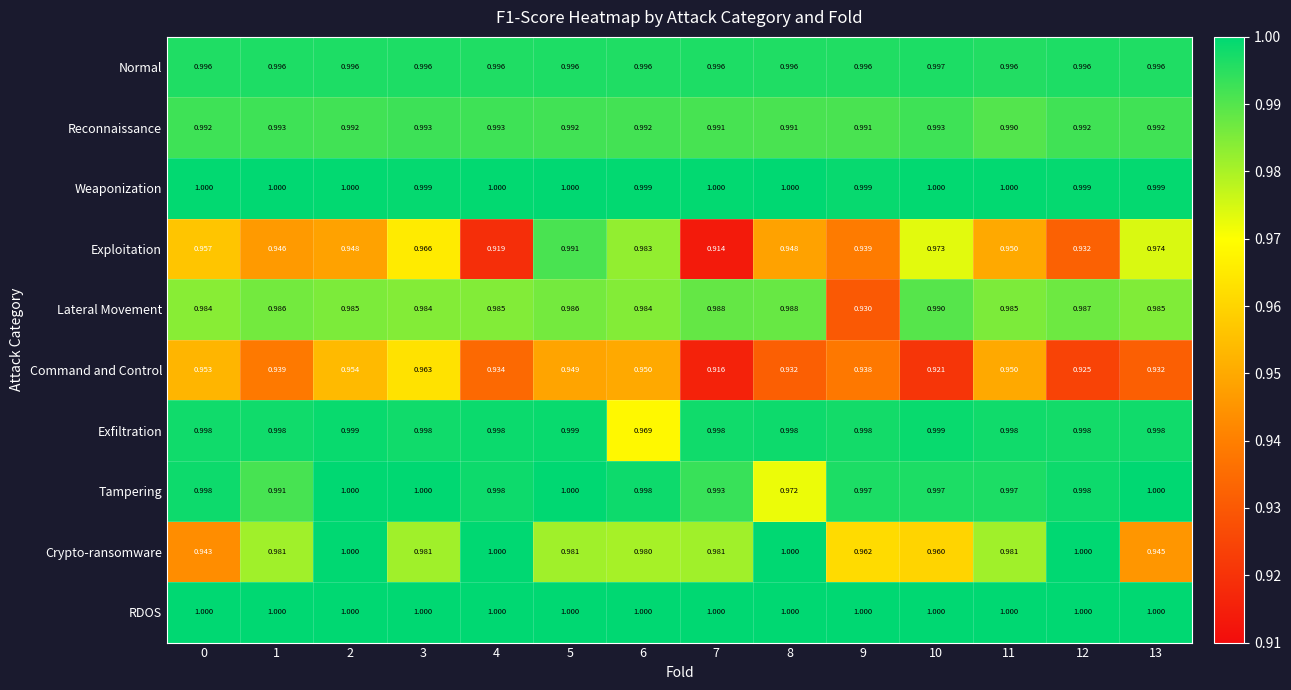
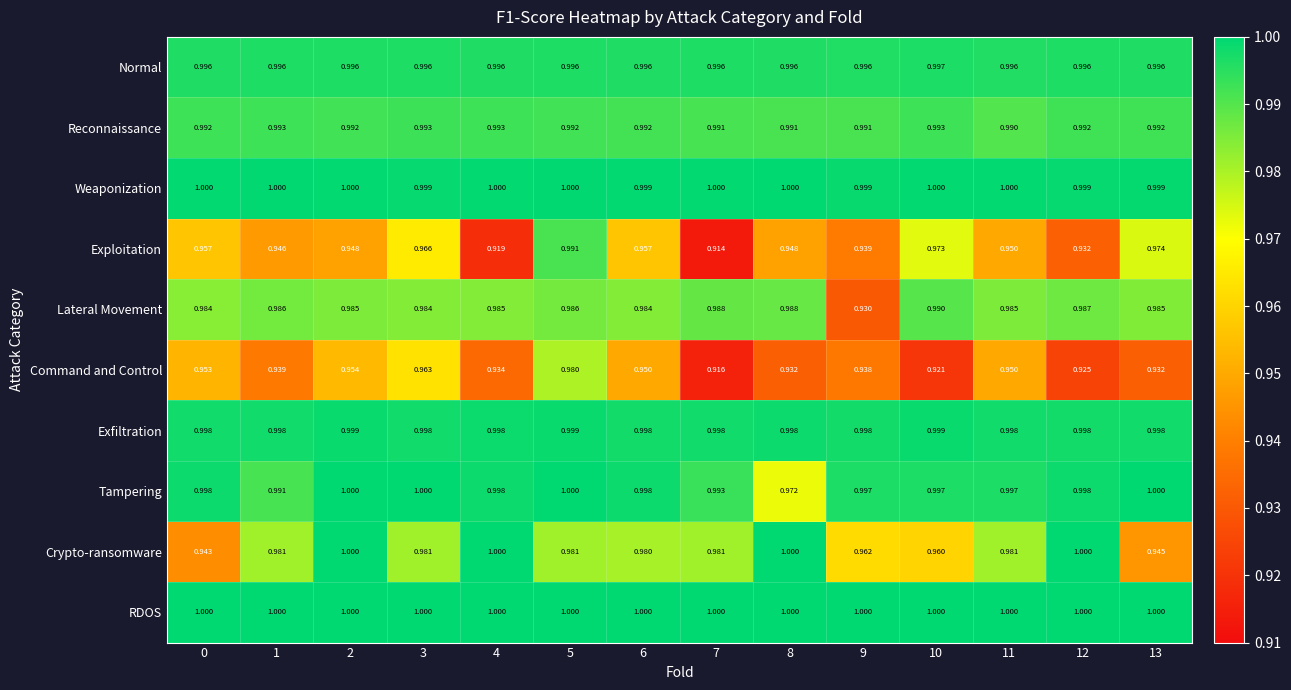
  {
    "Normal": {
      "0": 0.996,
      "1": 0.996,
      "2": 0.996,
      "3": 0.996,
      "4": 0.996,
      "5": 0.996,
      "6": 0.996,
      "7": 0.996,
      "8": 0.996,
      "9": 0.996,
      "10": 0.997,
      "11": 0.996,
      "12": 0.996,
      "13": 0.996
    },
    "Reconnaissance": {
      "0": 0.992,
      "1": 0.993,
      "2": 0.992,
      "3": 0.993,
      "4": 0.993,
      "5": 0.992,
      "6": 0.992,
      "7": 0.991,
      "8": 0.991,
      "9": 0.991,
      "10": 0.993,
      "11": 0.990,
      "12": 0.992,
      "13": 0.992
    },
    "Weaponization": {
      "0": 1.000,
      "1": 1.000,
      "2": 1.000,
      "3": 0.999,
      "4": 1.000,
      "5": 1.000,
      "6": 0.999,
      "7": 1.000,
      "8": 1.000,
      "9": 0.999,
      "10": 1.000,
      "11": 1.000,
      "12": 0.999,
      "13": 0.999
    },
    "Exploitation": {
      "0": 0.957,
      "1": 0.946,
      "2": 0.948,
      "3": 0.966,
      "4": 0.919,
      "5": 0.991,
-     "6": 0.983,
+     "6": 0.957,
      "7": 0.914,
      "8": 0.948,
      "9": 0.939,
      "10": 0.973,
      "11": 0.950,
      "12": 0.932,
      "13": 0.974
    },
    "Lateral Movement": {
      "0": 0.984,
      "1": 0.986,
      "2": 0.985,
      "3": 0.984,
      "4": 0.985,
      "5": 0.986,
      "6": 0.984,
      "7": 0.988,
      "8": 0.988,
      "9": 0.930,
      "10": 0.990,
      "11": 0.985,
      "12": 0.987,
      "13": 0.985
    },
    "Command and Control": {
      "0": 0.953,
      "1": 0.939,
      "2": 0.954,
      "3": 0.963,
      "4": 0.934,
-     "5": 0.949,
+     "5": 0.980,
      "6": 0.950,
      "7": 0.916,
      "8": 0.932,
      "9": 0.938,
      "10": 0.921,
      "11": 0.950,
      "12": 0.925,
      "13": 0.932
    },
    "Exfiltration": {
      "0": 0.998,
      "1": 0.998,
      "2": 0.999,
      "3": 0.998,
      "4": 0.998,
      "5": 0.999,
-     "6": 0.969,
+     "6": 0.998,
      "7": 0.998,
      "8": 0.998,
      "9": 0.998,
      "10": 0.999,
      "11": 0.998,
      "12": 0.998,
      "13": 0.998
    },
    "Tampering": {
      "0": 0.998,
      "1": 0.991,
      "2": 1.000,
      "3": 1.000,
      "4": 0.998,
      "5": 1.000,
      "6": 0.998,
      "7": 0.993,
      "8": 0.972,
      "9": 0.997,
      "10": 0.997,
      "11": 0.997,
      "12": 0.998,
      "13": 1.000
    },
    "Crypto-ransomware": {
      "0": 0.943,
      "1": 0.981,
      "2": 1.000,
      "3": 0.981,
      "4": 1.000,
      "5": 0.981,
      "6": 0.980,
      "7": 0.981,
      "8": 1.000,
      "9": 0.962,
      "10": 0.960,
      "11": 0.981,
      "12": 1.000,
      "13": 0.945
    },
    "RDOS": {
      "0": 1.000,
      "1": 1.000,
      "2": 1.000,
      "3": 1.000,
      "4": 1.000,
      "5": 1.000,
      "6": 1.000,
      "7": 1.000,
      "8": 1.000,
      "9": 1.000,
      "10": 1.000,
      "11": 1.000,
      "12": 1.000,
      "13": 1.000
    }
  }
